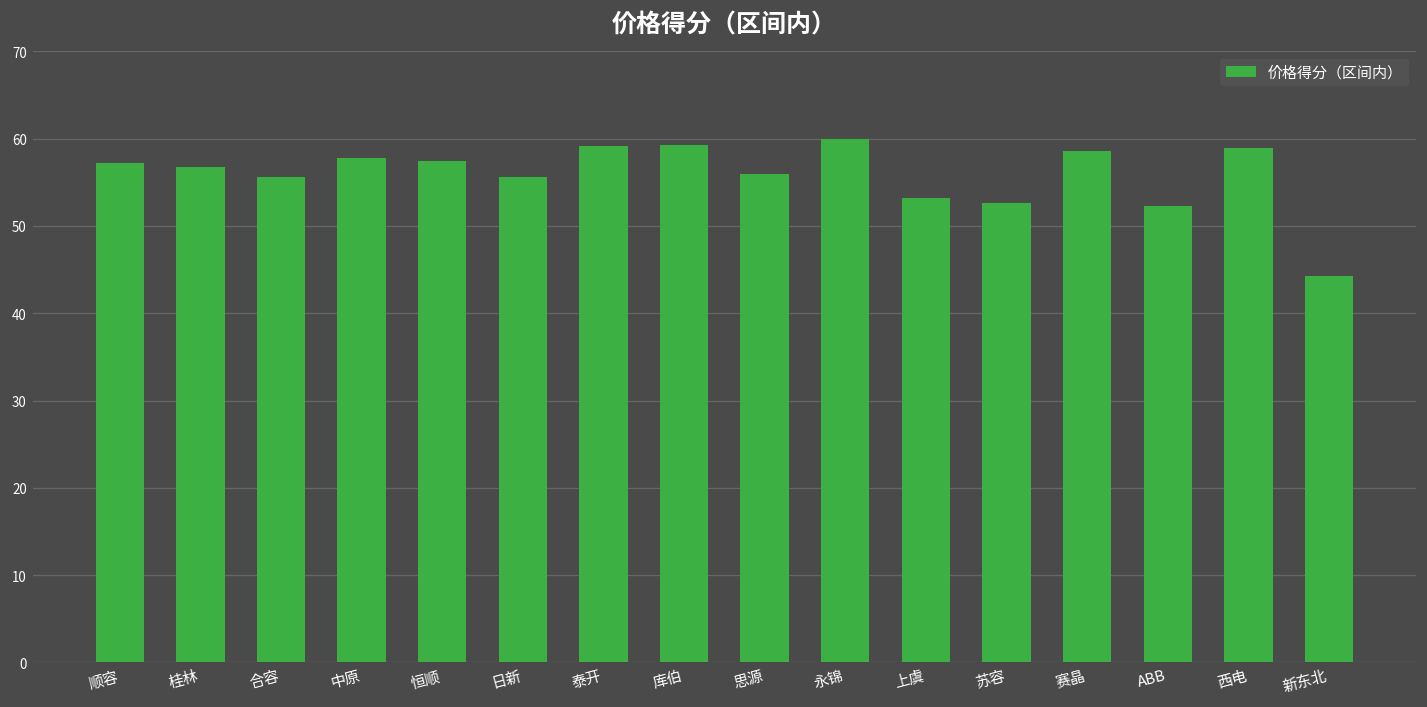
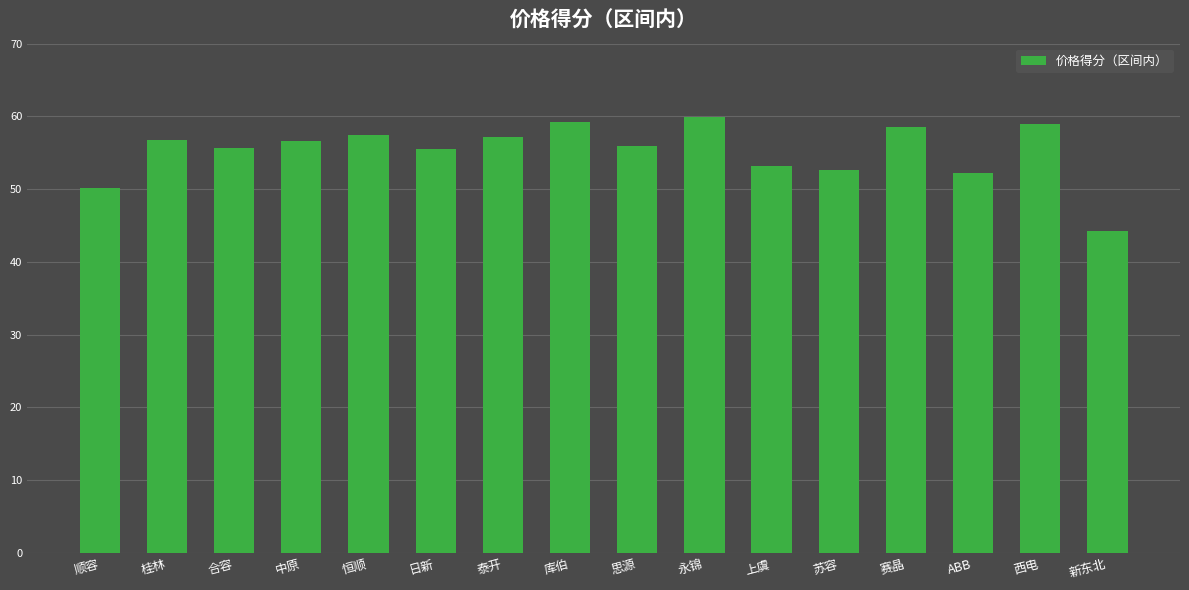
  {
-   "顺容": 57,
+   "顺容": 50,
    "桂林": 57,
    "合容": 56,
-   "中原": 58,
+   "中原": 57,
    "恒顺": 57,
    "日新": 56,
-   "泰开": 59,
+   "泰开": 57,
    "库伯": 59,
    "思源": 56,
    "永锦": 60,
    "上虞": 53,
    "苏容": 53,
    "赛晶": 59,
    "ABB": 52,
    "西电": 59,
    "新东北": 44
  }
